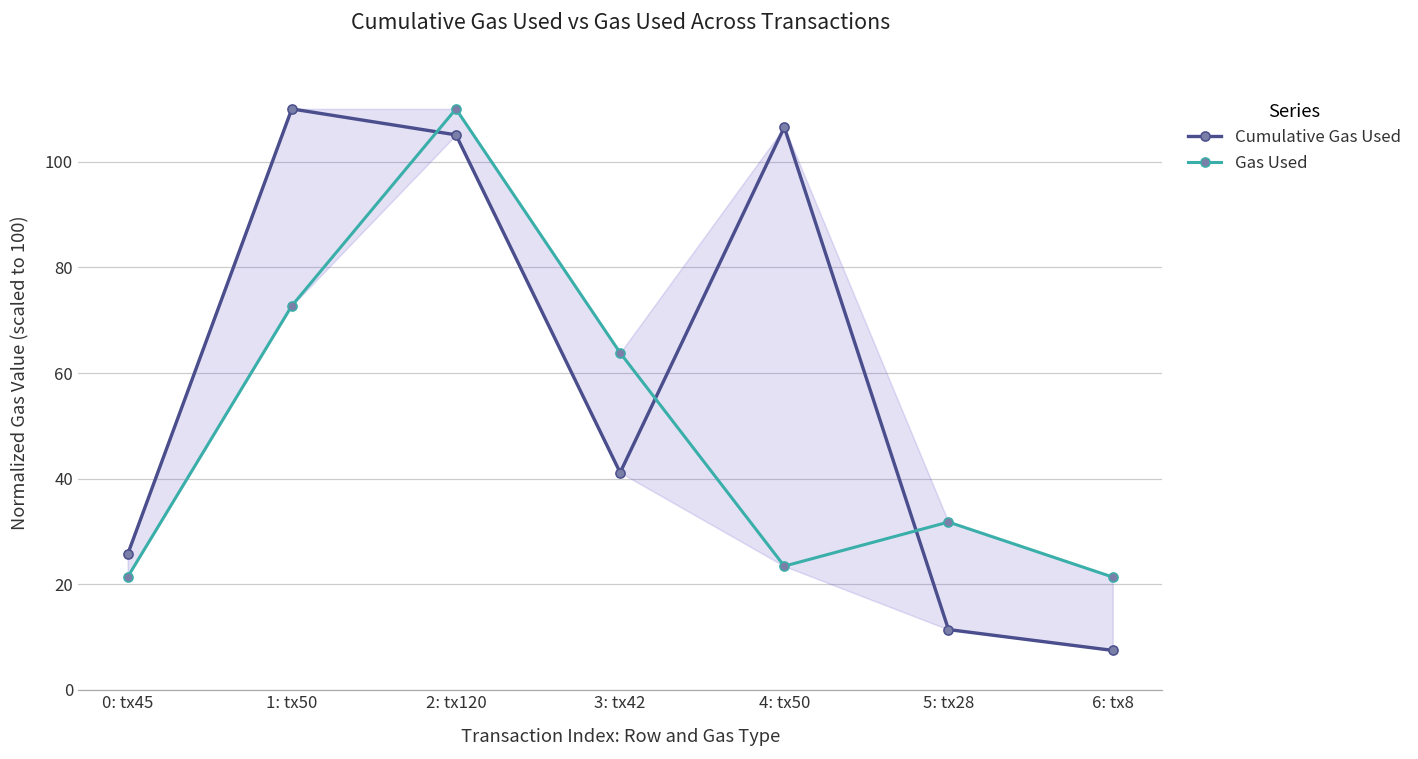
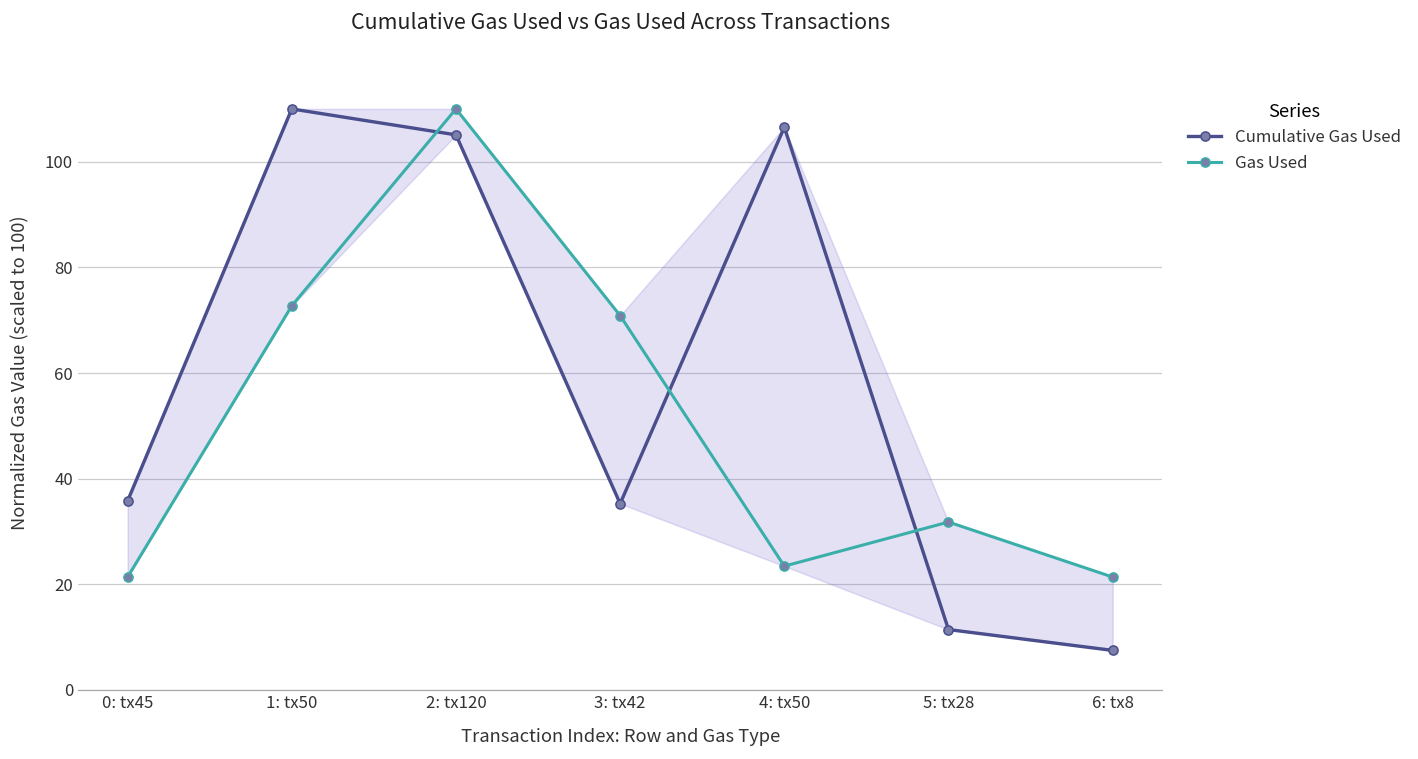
  {
    "Cumulative Gas Used": {
-     "0: tx45": 26,
+     "0: tx45": 36,
      "2: tx120": 105,
-     "3: tx42": 41,
+     "3: tx42": 35,
      "5: tx28": 11,
      "6: tx8": 7
    },
    "Gas Used": {
      "0: tx45": 21,
      "1: tx50": 73,
-     "3: tx42": 64,
+     "3: tx42": 71,
      "4: tx50": 23
    }
  }
